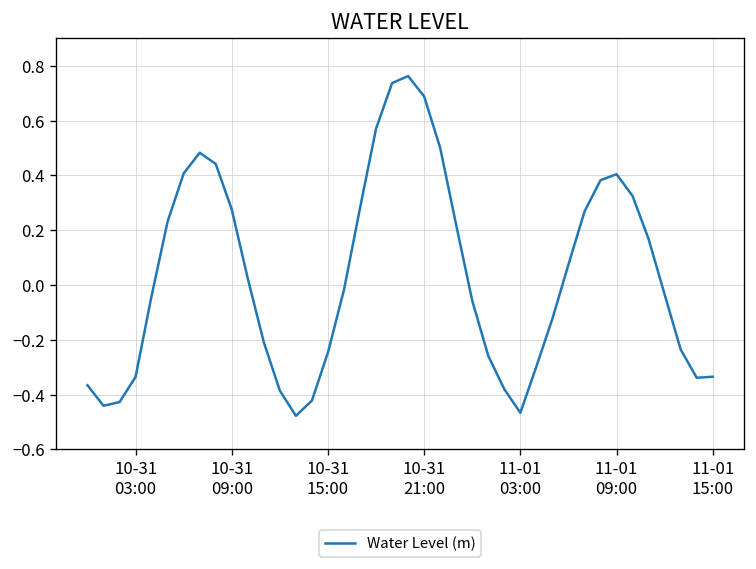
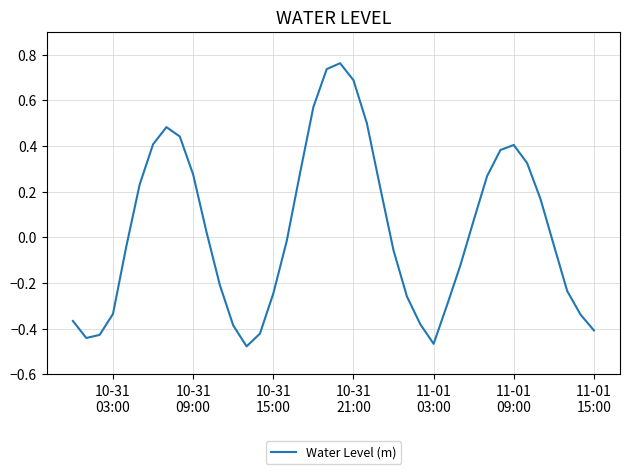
  {
    "10-31 03:00": -0.34,
    "10-31 09:00": 0.28,
    "10-31 15:00": -0.25,
    "10-31 21:00": 0.69,
    "11-01 03:00": -0.47,
    "11-01 09:00": 0.40,
-   "11-01 15:00": -0.33
+   "11-01 15:00": -0.41
  }
